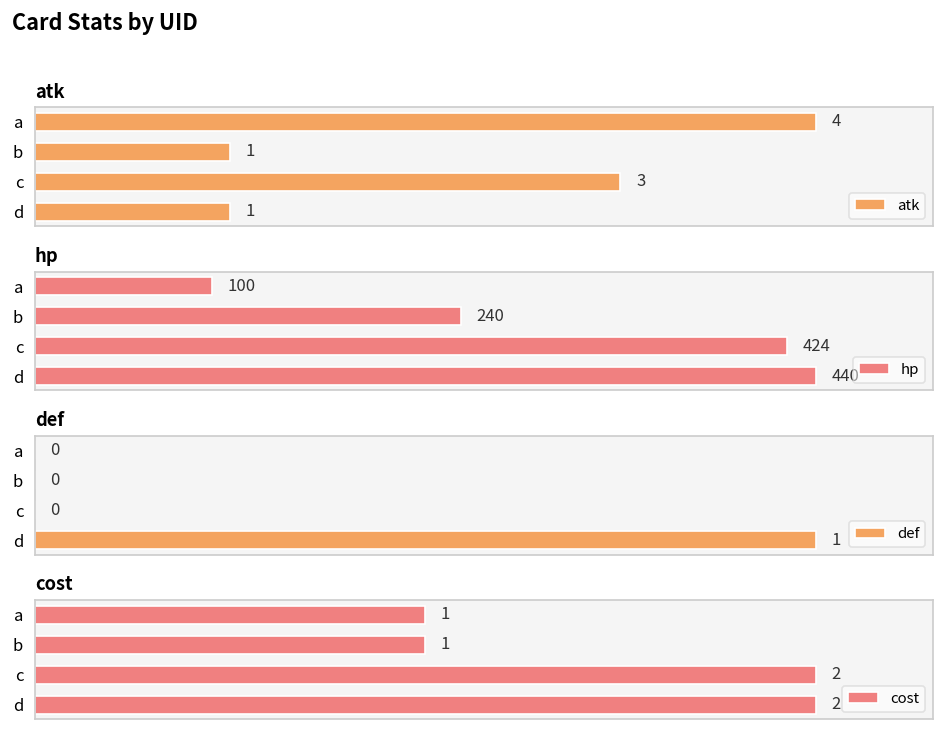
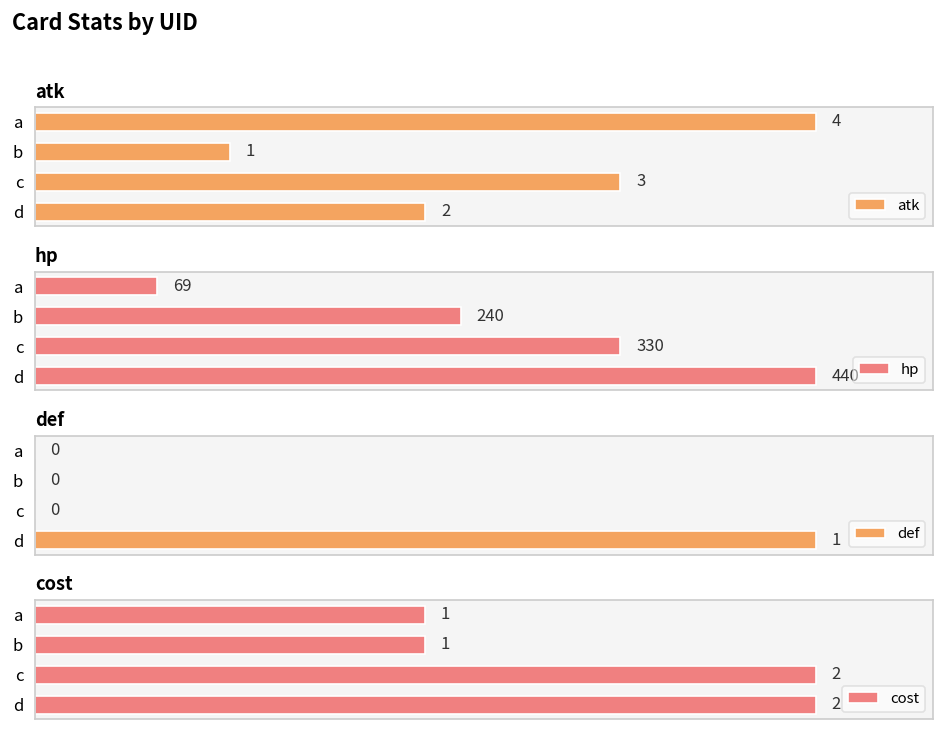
  {
    "atk": {
      "a": 4,
      "b": 1,
      "c": 3,
-     "d": 1
+     "d": 2
    },
    "hp": {
-     "a": 100,
+     "a": 69,
      "b": 240,
-     "c": 424
+     "c": 330
    },
    "def": {
      "a": 0,
      "b": 0,
      "c": 0,
      "d": 1
    },
    "cost": {
      "a": 1,
      "b": 1,
      "c": 2,
      "d": 2
    }
  }
